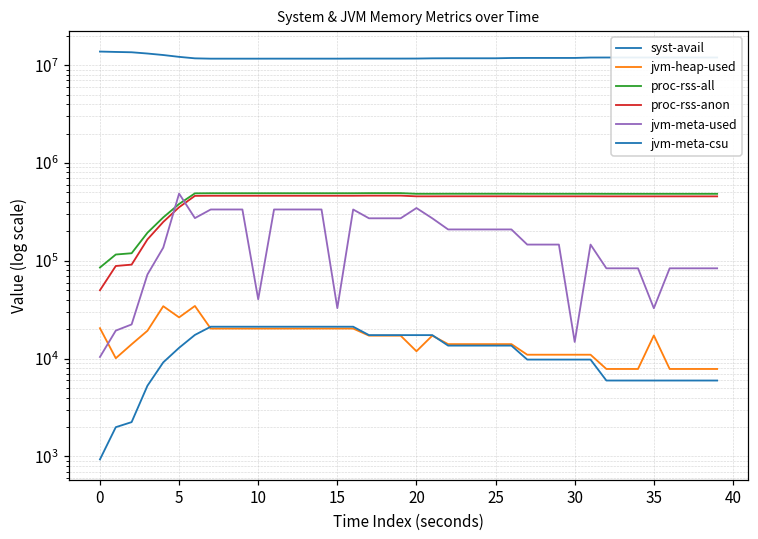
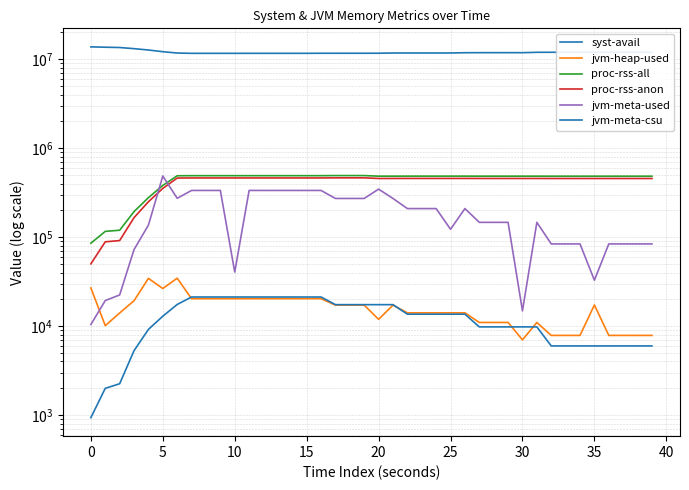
  {
    "jvm-heap-used": {
-     "0": 20000,
+     "0": 27000,
      "5": 26000,
      "20": 12000,
-     "30": 11000,
+     "30": 7000,
      "35": 17000
    },
    "proc-rss-all": {
      "0": 90000,
      "5": 380000
    },
    "proc-rss-anon": {
      "0": 50000,
      "5": 350000
    },
    "jvm-meta-used": {
      "0": 10000,
      "5": 500000,
      "10": 40000,
-     "15": 33000,
+     "15": 330000,
      "20": 350000,
-     "25": 210000,
+     "25": 120000,
      "30": 15000,
      "35": 33000
    }
  }
